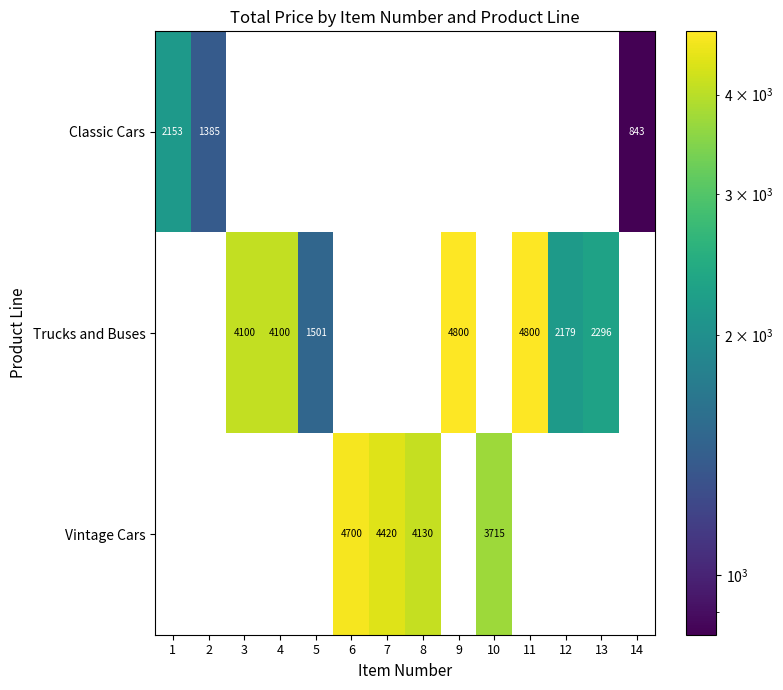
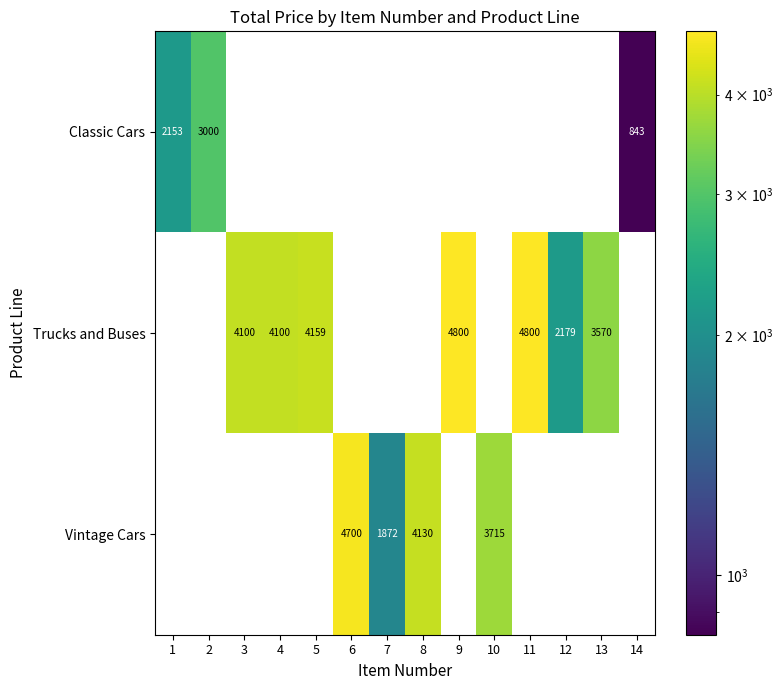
  {
    "Classic Cars": {
      "1": 2153,
-     "2": 1385,
+     "2": 3000,
      "14": 843
    },
    "Trucks and Buses": {
      "3": 4100,
      "4": 4100,
-     "5": 1501,
+     "5": 4159,
      "9": 4800,
      "11": 4800,
      "12": 2179,
-     "13": 2296
+     "13": 3570
    },
    "Vintage Cars": {
      "6": 4700,
-     "7": 4420,
+     "7": 1872,
      "8": 4130,
      "10": 3715
    }
  }
